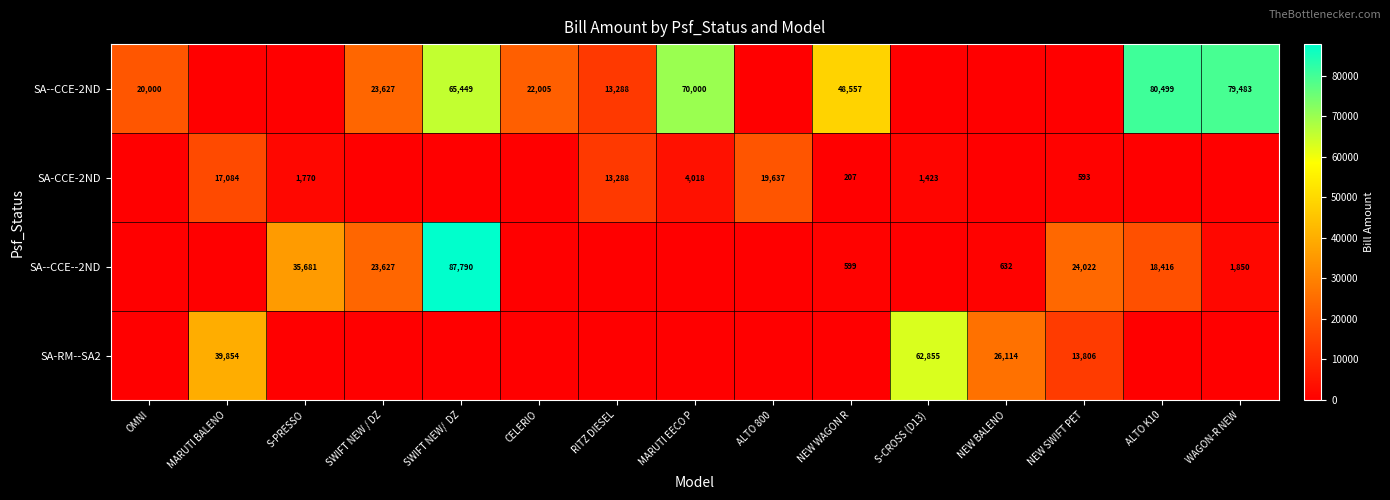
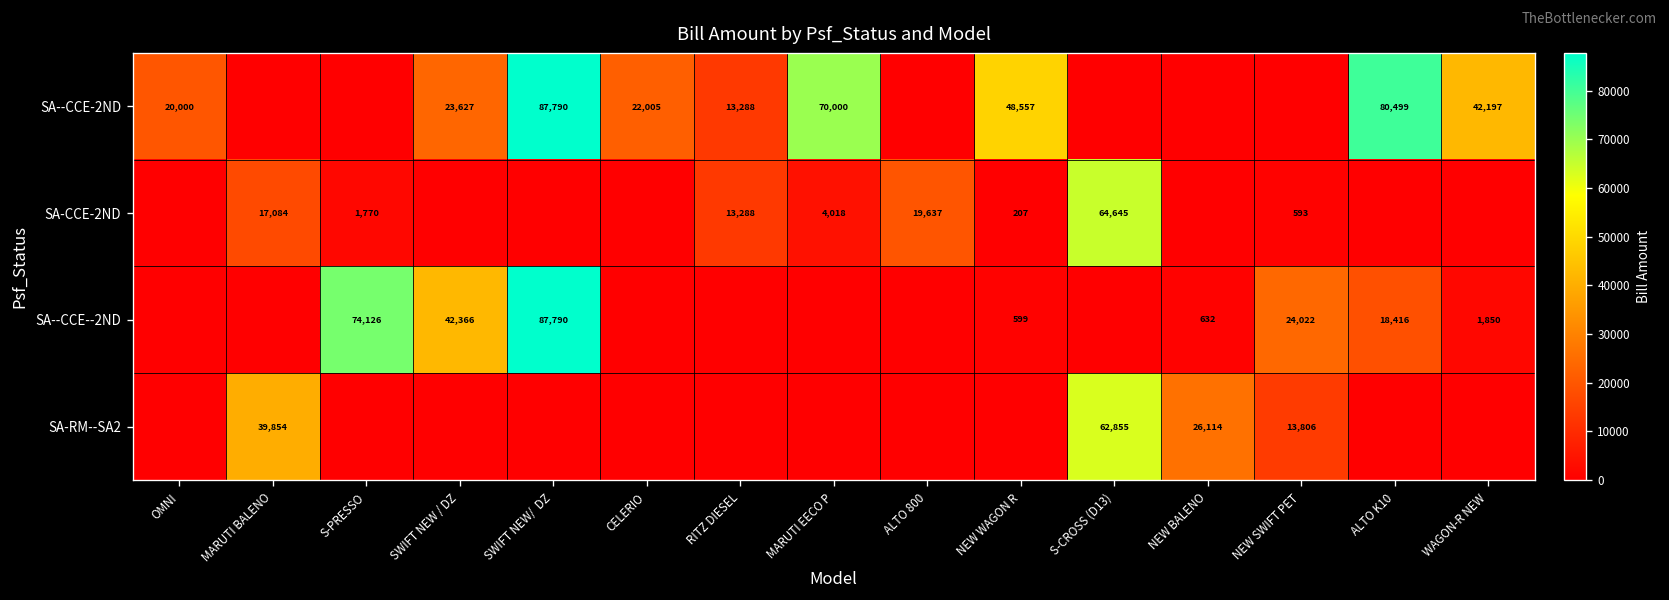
  {
    "SA--CCE-2ND": {
      "OMNI": "20,000",
      "SWIFT NEW / DZ": "23,627",
-     "SWIFT NEW/ DZ": "65,449",
+     "SWIFT NEW/ DZ": "87,790",
      "CELERIO": "22,005",
      "RITZ DIESEL": "13,288",
      "MARUTI EECO P": "70,000",
      "NEW WAGON R": "48,557",
      "ALTO K10": "80,499",
-     "WAGON-R NEW": "79,483"
+     "WAGON-R NEW": "42,197"
    },
    "SA-CCE-2ND": {
      "MARUTI BALENO": "17,084",
      "S-PRESSO": "1,770",
      "RITZ DIESEL": "13,288",
      "MARUTI EECO P": "4,018",
      "ALTO 800": "19,637",
      "NEW WAGON R": "207",
-     "S-CROSS (D13)": "1,423",
+     "S-CROSS (D13)": "64,645",
      "NEW SWIFT PET": "593"
    },
    "SA--CCE--2ND": {
-     "S-PRESSO": "35,681",
-     "SWIFT NEW / DZ": "23,627",
+     "S-PRESSO": "74,126",
+     "SWIFT NEW / DZ": "42,366",
      "SWIFT NEW/ DZ": "87,790",
      "NEW WAGON R": "599",
      "NEW BALENO": "632",
      "NEW SWIFT PET": "24,022",
      "ALTO K10": "18,416",
      "WAGON-R NEW": "1,850"
    },
    "SA-RM--SA2": {
      "MARUTI BALENO": "39,854",
      "S-CROSS (D13)": "62,855",
      "NEW BALENO": "26,114",
      "NEW SWIFT PET": "13,806"
    }
  }
